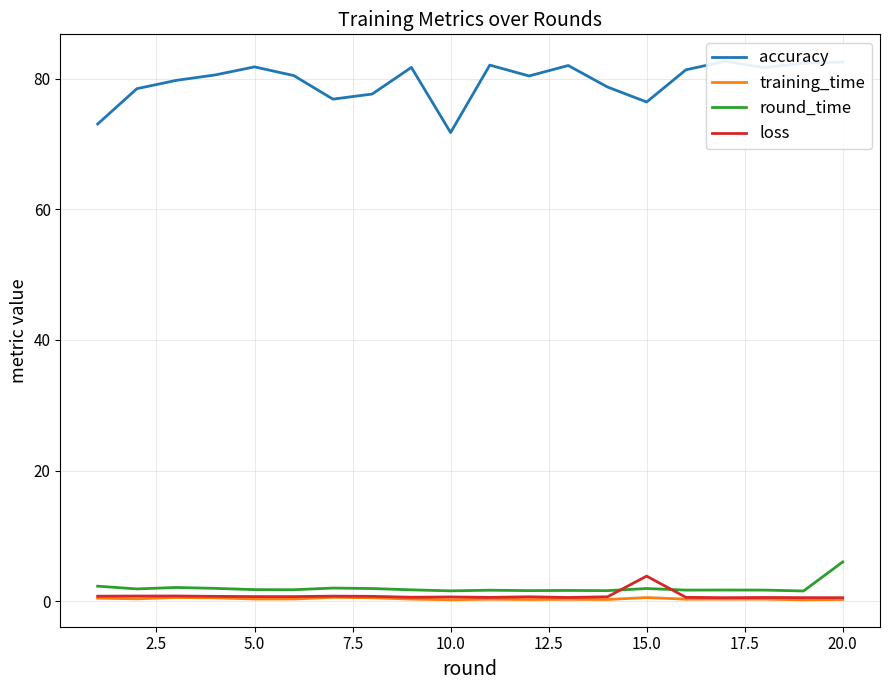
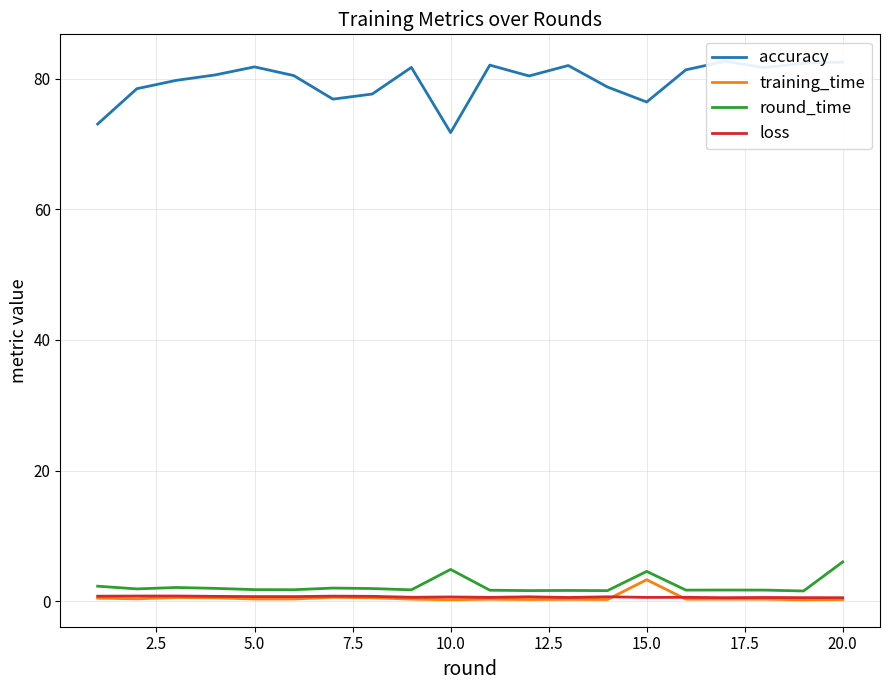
  {
    "accuracy": {
      "5.0": 82,
      "10.0": 72,
      "15.0": 76
    },
    "training_time": {
      "10.0": 0,
-     "15.0": 1
+     "15.0": 3
    },
    "round_time": {
      "5.0": 2,
-     "10.0": 2,
-     "15.0": 2,
+     "10.0": 5,
+     "15.0": 5,
      "20.0": 6
    },
    "loss": {
      "10.0": 1,
-     "15.0": 4
+     "15.0": 1
    }
  }
